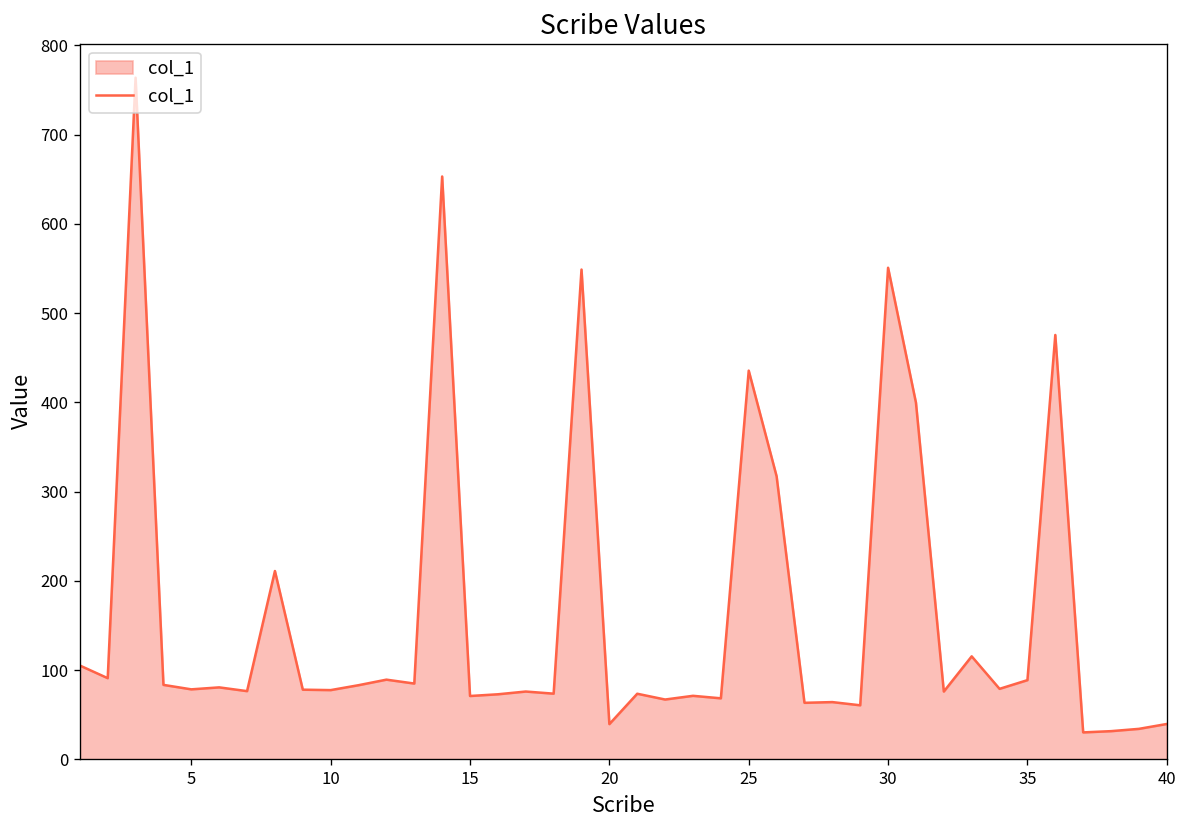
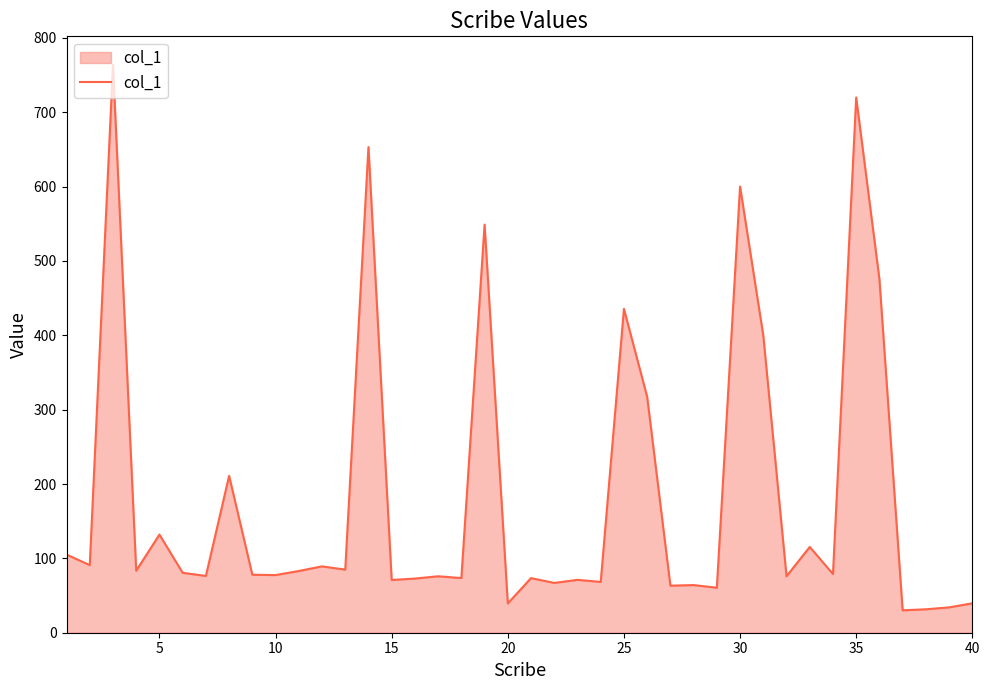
  {
-   "5": 80,
+   "5": 130,
    "10": 80,
    "15": 70,
    "20": 40,
    "25": 440,
-   "30": 550,
-   "35": 90,
+   "30": 600,
+   "35": 720,
    "40": 40
  }
